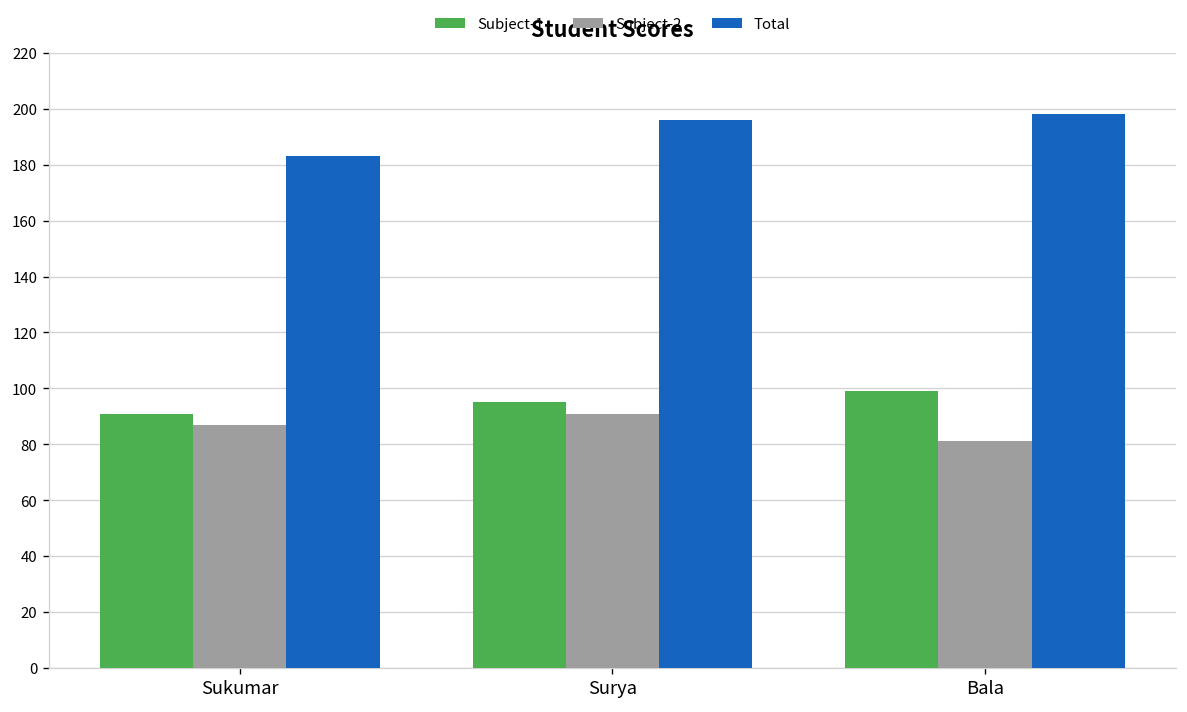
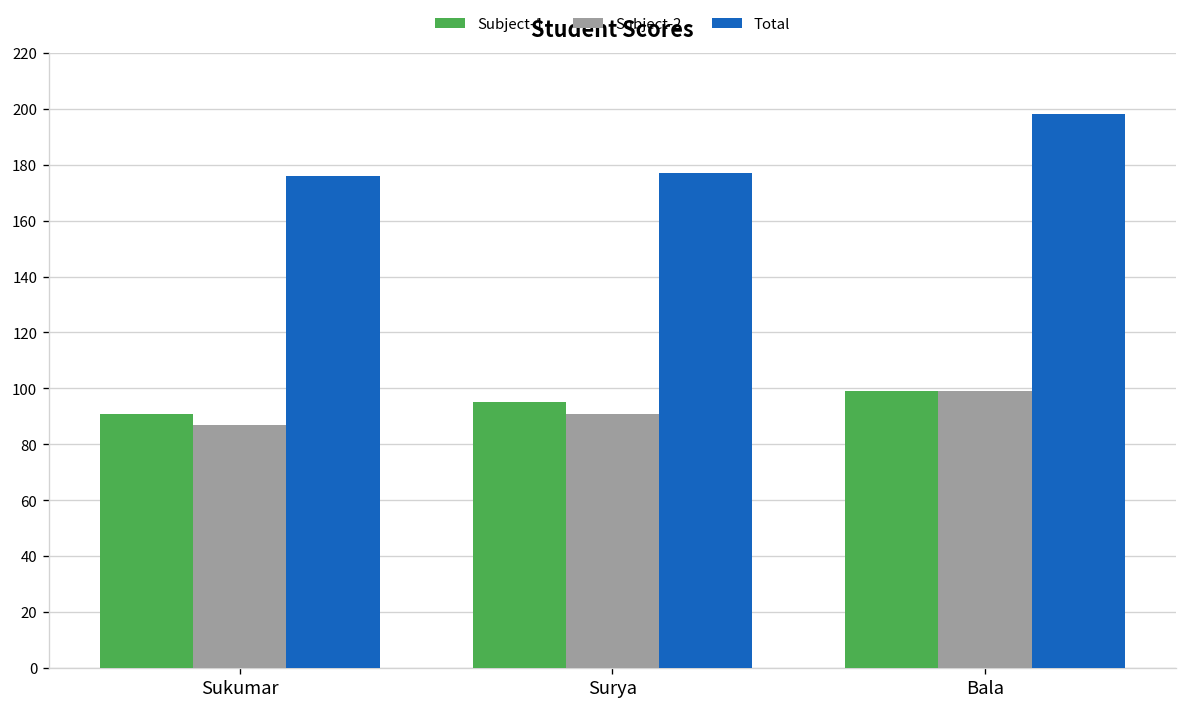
  {
    "Subject-1": {
      "Sukumar": 91,
      "Surya": 95,
      "Bala": 99
    },
    "Subject-2": {
      "Sukumar": 87,
      "Surya": 91,
-     "Bala": 81
+     "Bala": 99
    },
    "Total": {
-     "Sukumar": 183,
-     "Surya": 196,
+     "Sukumar": 176,
+     "Surya": 177,
      "Bala": 198
    }
  }
